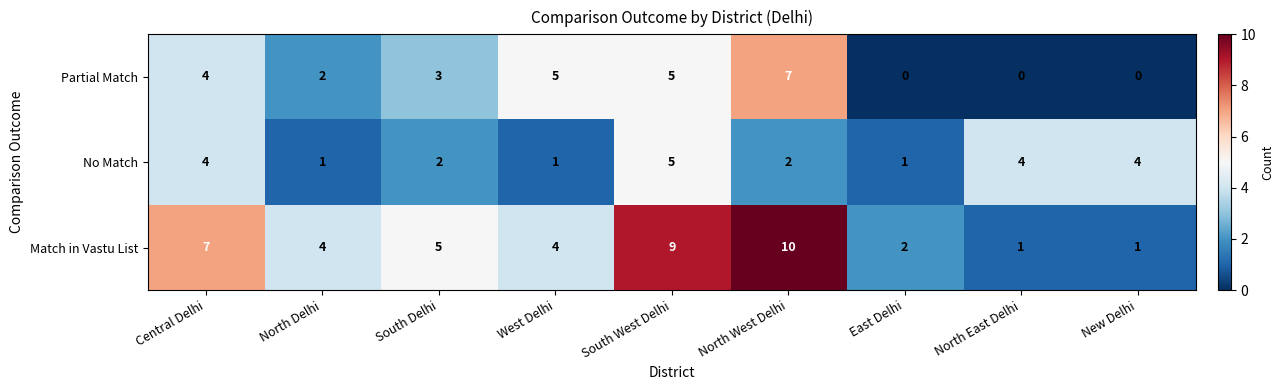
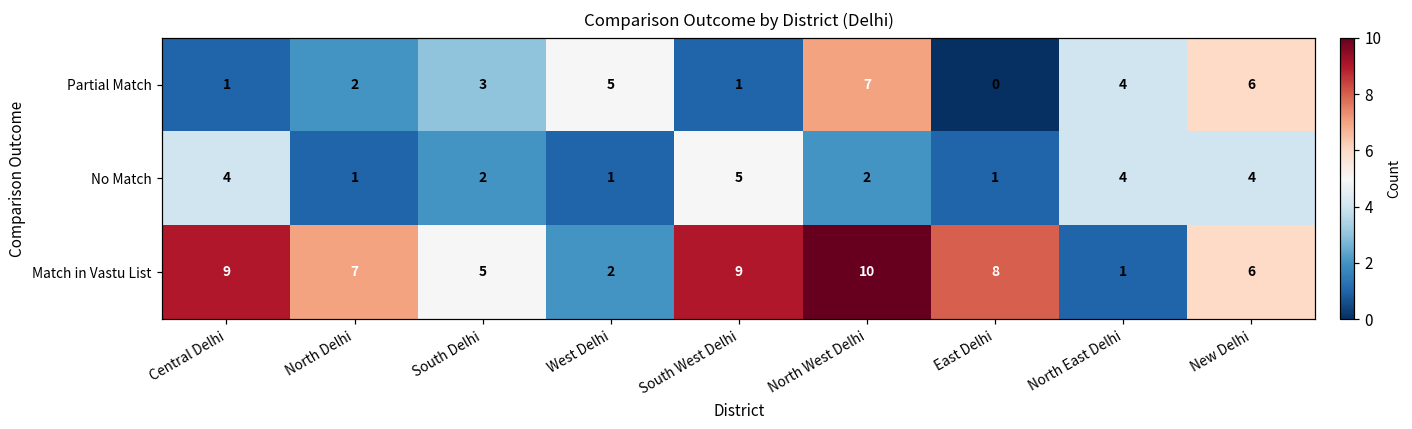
  {
    "Partial Match": {
-     "Central Delhi": 4,
+     "Central Delhi": 1,
      "North Delhi": 2,
      "South Delhi": 3,
      "West Delhi": 5,
-     "South West Delhi": 5,
+     "South West Delhi": 1,
      "North West Delhi": 7,
      "East Delhi": 0,
-     "North East Delhi": 0,
-     "New Delhi": 0
+     "North East Delhi": 4,
+     "New Delhi": 6
    },
    "No Match": {
      "Central Delhi": 4,
      "North Delhi": 1,
      "South Delhi": 2,
      "West Delhi": 1,
      "South West Delhi": 5,
      "North West Delhi": 2,
      "East Delhi": 1,
      "North East Delhi": 4,
      "New Delhi": 4
    },
    "Match in Vastu List": {
-     "Central Delhi": 7,
-     "North Delhi": 4,
+     "Central Delhi": 9,
+     "North Delhi": 7,
      "South Delhi": 5,
-     "West Delhi": 4,
+     "West Delhi": 2,
      "South West Delhi": 9,
      "North West Delhi": 10,
-     "East Delhi": 2,
+     "East Delhi": 8,
      "North East Delhi": 1,
-     "New Delhi": 1
+     "New Delhi": 6
    }
  }
